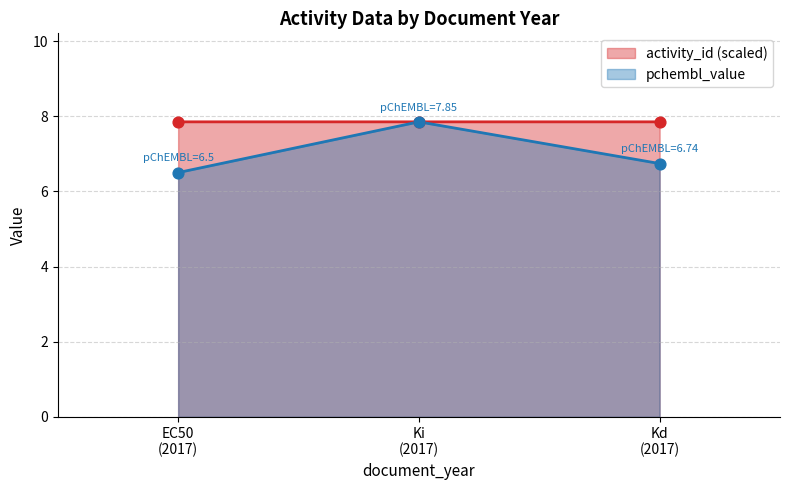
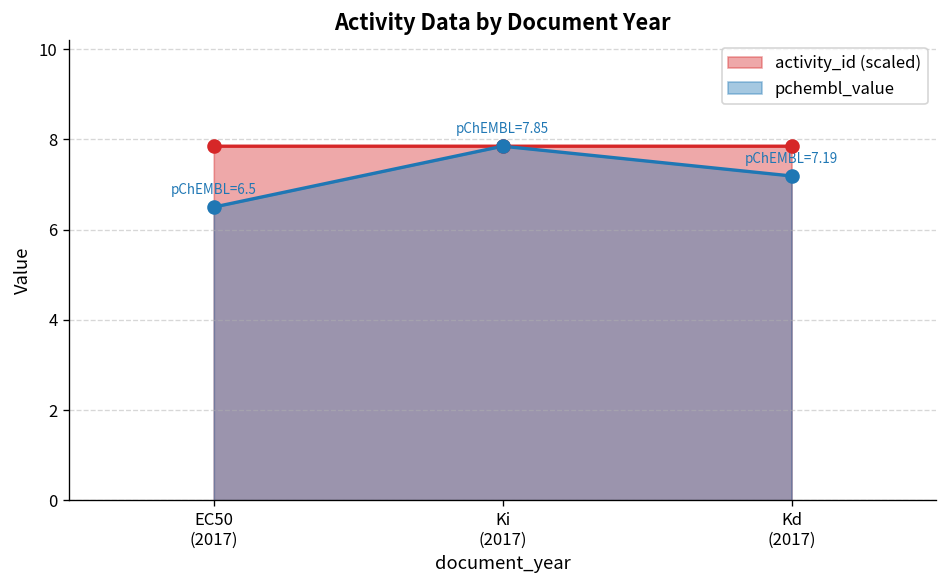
  {
    "activity_id (scaled)": {
      "EC50 (2017)": 7.8
    },
    "pchembl_value": {
      "EC50 (2017)": 6.5,
-     "Kd (2017)": 6.74
+     "Kd (2017)": 7.19
    }
  }
